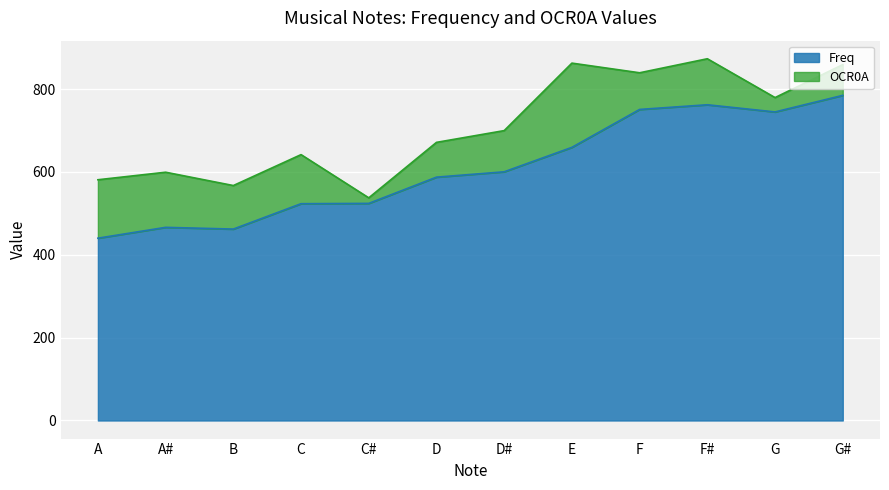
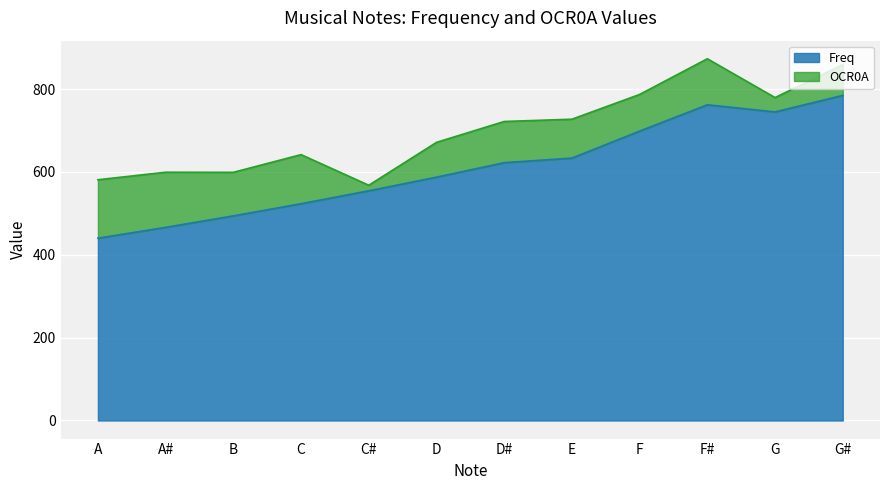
  {
    "Freq": {
      "A": 440,
      "A#": 470,
-     "B": 460,
+     "B": 490,
      "C": 520,
-     "C#": 520,
+     "C#": 550,
      "D": 590,
-     "D#": 600,
-     "E": 660,
-     "F": 750,
+     "D#": 620,
+     "E": 630,
+     "F": 700,
      "F#": 760,
      "G": 740,
      "G#": 780
    },
    "OCR0A": {
      "A": 140,
      "A#": 130,
      "B": 110,
      "C": 120,
      "C#": 10,
      "D": 80,
      "D#": 100,
-     "E": 200,
+     "E": 90,
      "F": 90,
      "F#": 110,
      "G": 30
    }
  }
